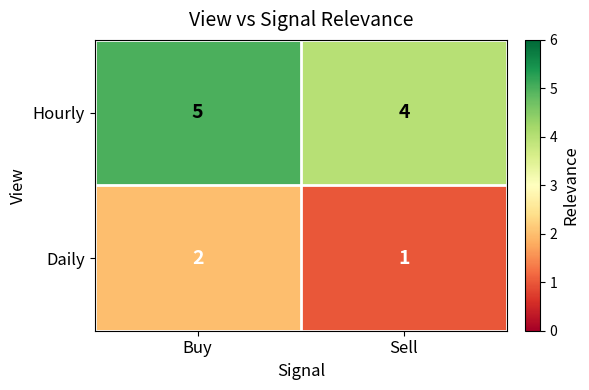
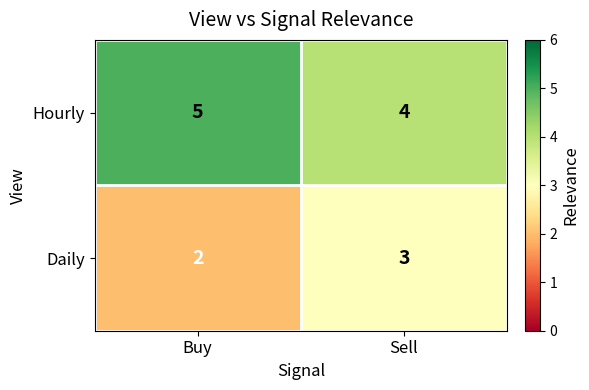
  {
    "Hourly": {
      "Buy": 5,
      "Sell": 4
    },
    "Daily": {
      "Buy": 2,
-     "Sell": 1
+     "Sell": 3
    }
  }
